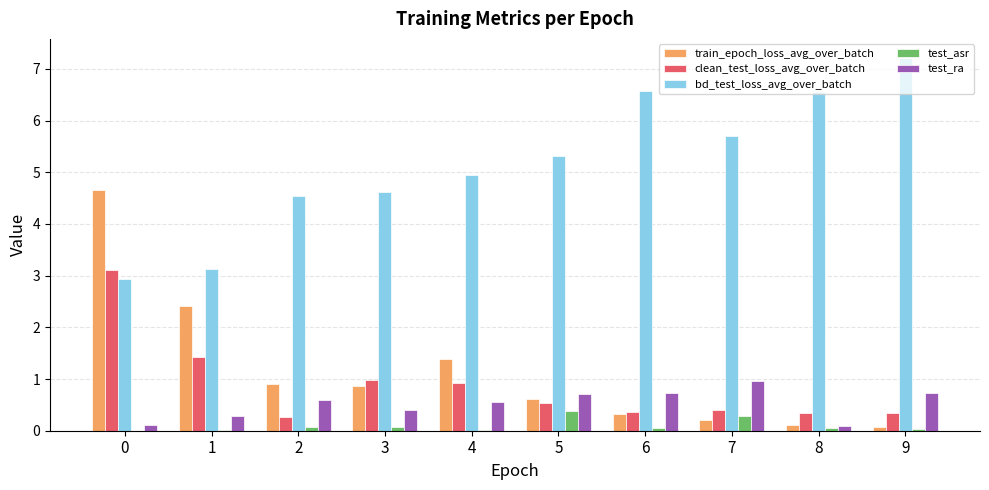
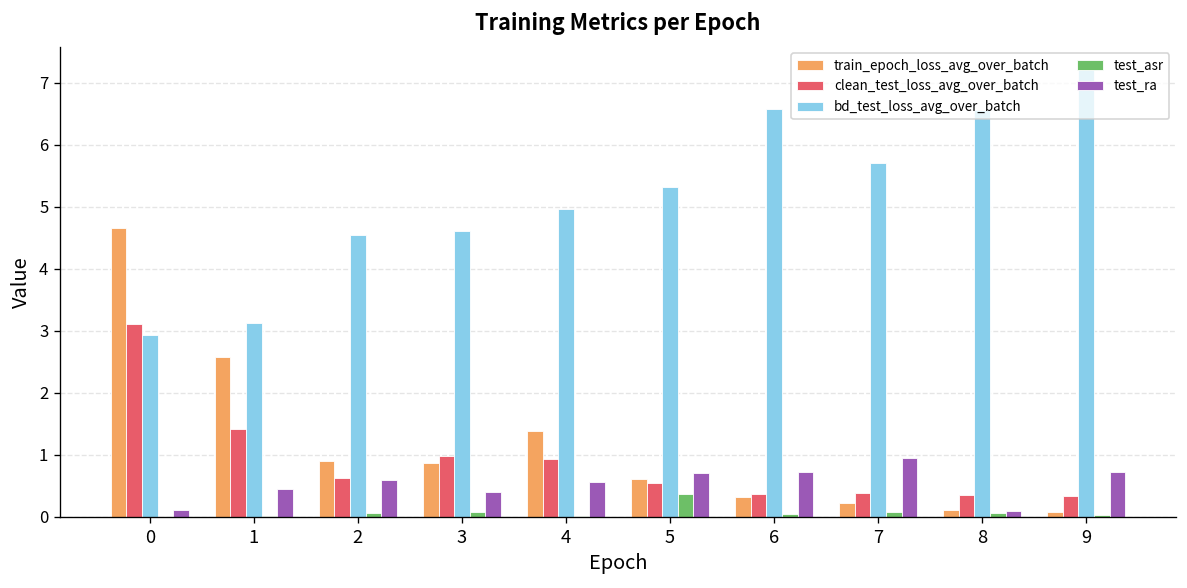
  {
    "train_epoch_loss_avg_over_batch": {
      "0": 4.7,
-     "1": 2.4,
+     "1": 2.6,
      "2": 0.9,
      "3": 0.9,
      "4": 1.4,
      "5": 0.6,
      "6": 0.3,
      "7": 0.2,
      "8": 0.1,
      "9": 0.1
    },
    "clean_test_loss_avg_over_batch": {
      "0": 3.1,
      "1": 1.4,
-     "2": 0.3,
+     "2": 0.6,
      "3": 1.0,
      "4": 0.9,
      "5": 0.5,
      "6": 0.4,
      "7": 0.4,
      "8": 0.3,
      "9": 0.3
    },
    "bd_test_loss_avg_over_batch": {
      "0": 2.9,
      "1": 3.1,
      "2": 4.5,
      "3": 4.6,
      "4": 5.0,
      "5": 5.3,
      "6": 6.6,
      "7": 5.7
    },
    "test_asr": {
      "0": 0.0,
      "2": 0.1,
      "3": 0.1,
      "5": 0.4,
-     "7": 0.3,
+     "7": 0.1,
      "8": 0.1
    },
    "test_ra": {
      "0": 0.1,
-     "1": 0.3,
+     "1": 0.5,
      "2": 0.6,
      "3": 0.4,
      "4": 0.6,
      "5": 0.7,
      "6": 0.7,
      "7": 1.0,
      "8": 0.1,
      "9": 0.7
    }
  }
